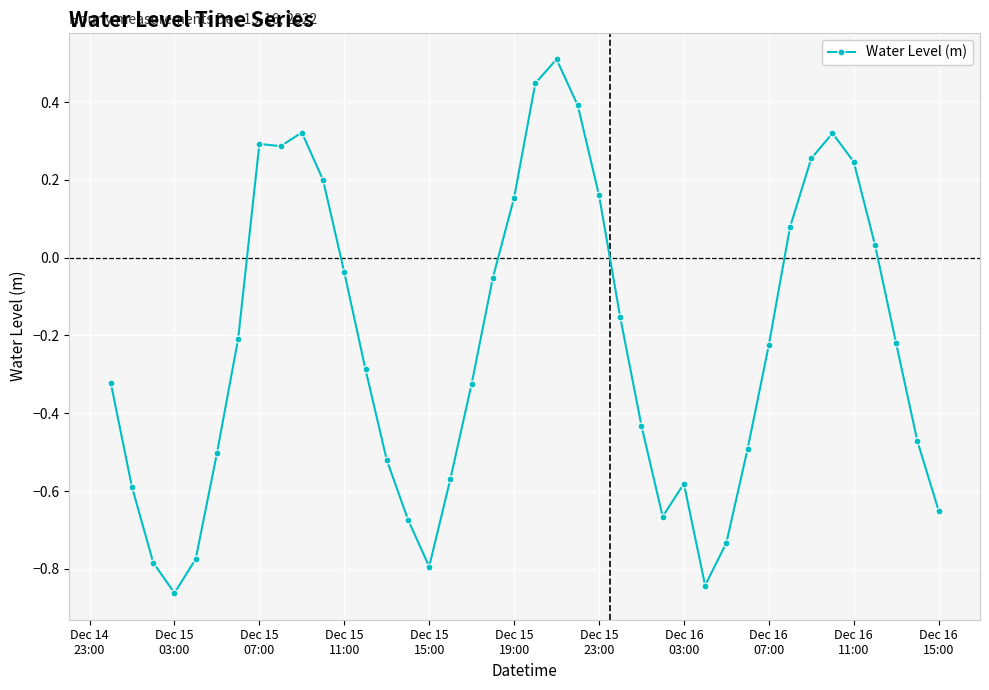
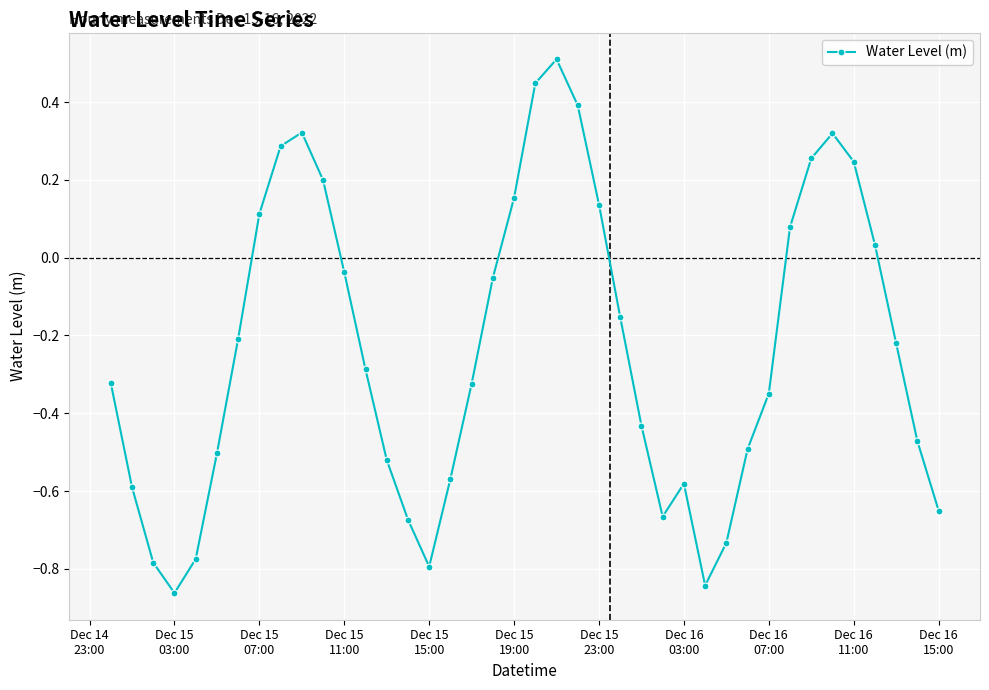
  {
    "Dec 15 03:00": -0.86,
-   "Dec 15 07:00": 0.29,
+   "Dec 15 07:00": 0.11,
    "Dec 15 11:00": -0.04,
    "Dec 15 15:00": -0.79,
    "Dec 15 19:00": 0.15,
-   "Dec 15 23:00": 0.16,
+   "Dec 15 23:00": 0.14,
    "Dec 16 03:00": -0.58,
-   "Dec 16 07:00": -0.22,
+   "Dec 16 07:00": -0.35,
    "Dec 16 11:00": 0.25,
    "Dec 16 15:00": -0.65
  }
